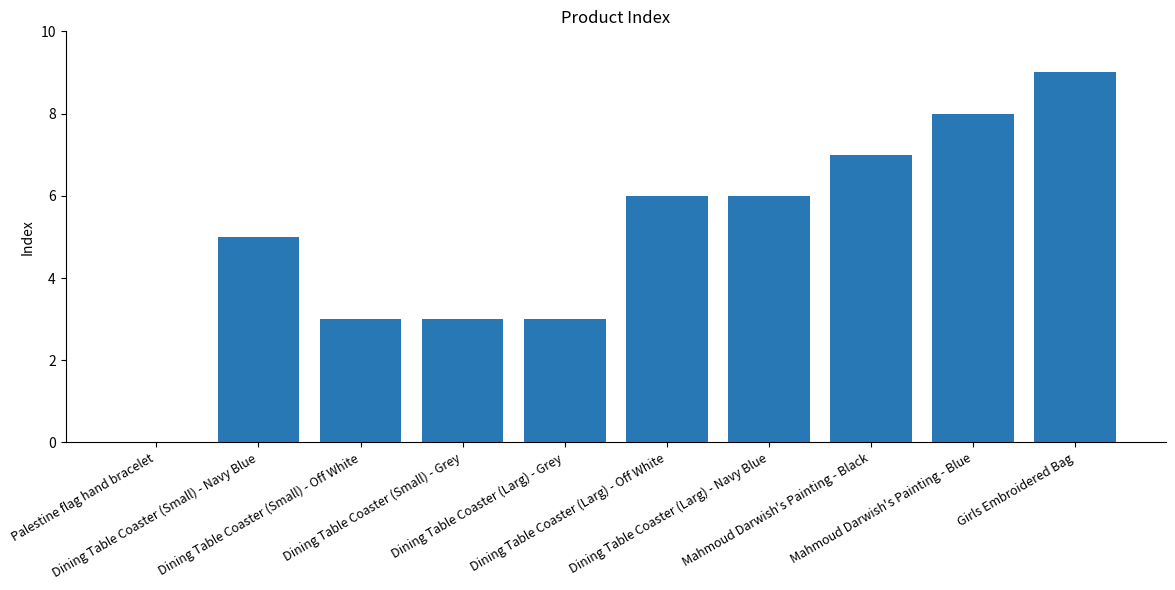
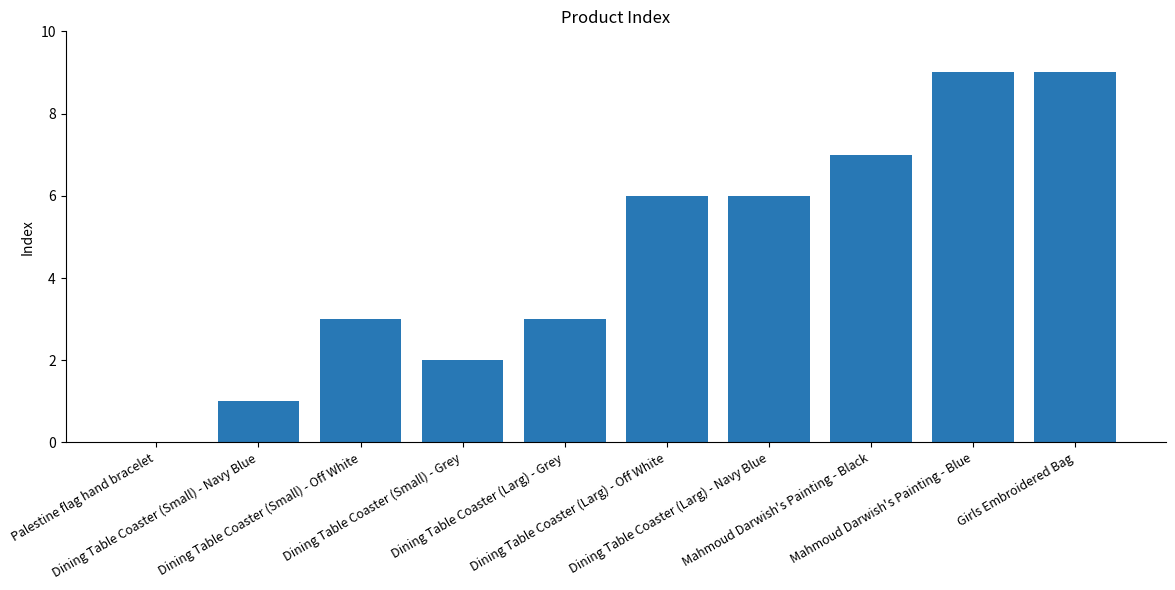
  {
    "Palestine flag hand bracelet": 0,
-   "Dining Table Coaster (Small) - Navy Blue": 5,
+   "Dining Table Coaster (Small) - Navy Blue": 1,
    "Dining Table Coaster (Small) - Off White": 3,
-   "Dining Table Coaster (Small) - Grey": 3,
+   "Dining Table Coaster (Small) - Grey": 2,
    "Dining Table Coaster (Larg) - Grey": 3,
    "Dining Table Coaster (Larg) - Off White": 6,
    "Dining Table Coaster (Larg) - Navy Blue": 6,
    "Mahmoud Darwish's Painting - Black": 7,
-   "Mahmoud Darwish's Painting - Blue": 8,
+   "Mahmoud Darwish's Painting - Blue": 9,
    "Girls Embroidered Bag": 9
  }
